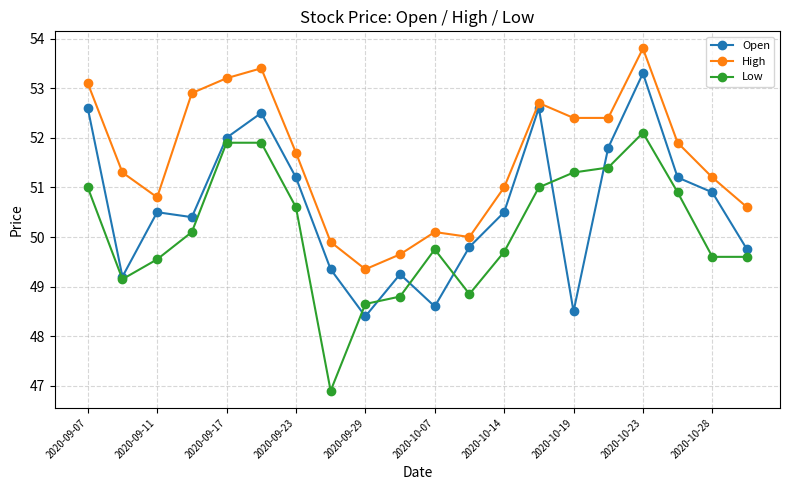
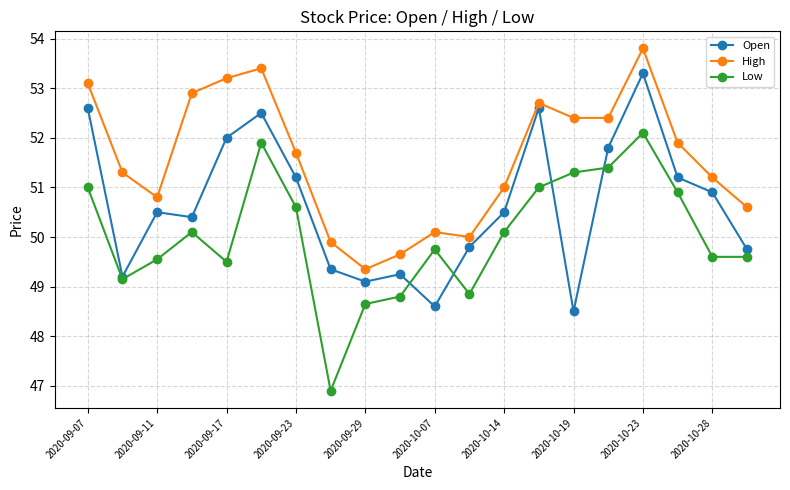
  {
    "Open": {
      "2020-09-07": 52.6,
      "2020-09-11": 50.5,
      "2020-09-17": 52.0,
      "2020-09-23": 51.2,
-     "2020-09-29": 48.4,
+     "2020-09-29": 49.1,
      "2020-10-07": 48.6,
      "2020-10-14": 50.5,
      "2020-10-19": 48.5,
      "2020-10-23": 53.3,
      "2020-10-28": 50.9
    },
    "High": {
      "2020-09-07": 53.1,
      "2020-09-11": 50.8,
      "2020-09-17": 53.2,
      "2020-09-23": 51.7,
      "2020-09-29": 49.4,
      "2020-10-07": 50.1,
      "2020-10-14": 51.0,
      "2020-10-19": 52.4,
      "2020-10-23": 53.8,
      "2020-10-28": 51.2
    },
    "Low": {
      "2020-09-07": 51.0,
      "2020-09-11": 49.6,
-     "2020-09-17": 51.9,
+     "2020-09-17": 49.5,
      "2020-09-23": 50.6,
      "2020-09-29": 48.7,
      "2020-10-07": 49.8,
-     "2020-10-14": 49.7,
+     "2020-10-14": 50.1,
      "2020-10-19": 51.3,
      "2020-10-23": 52.1,
      "2020-10-28": 49.6
    }
  }
